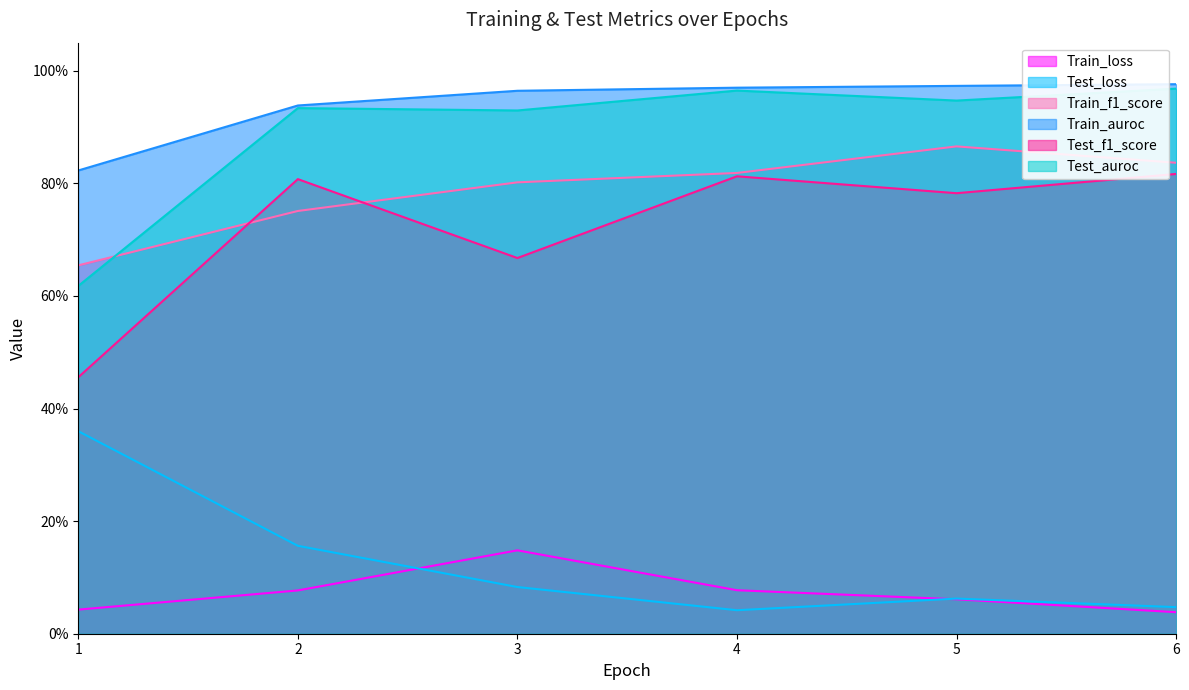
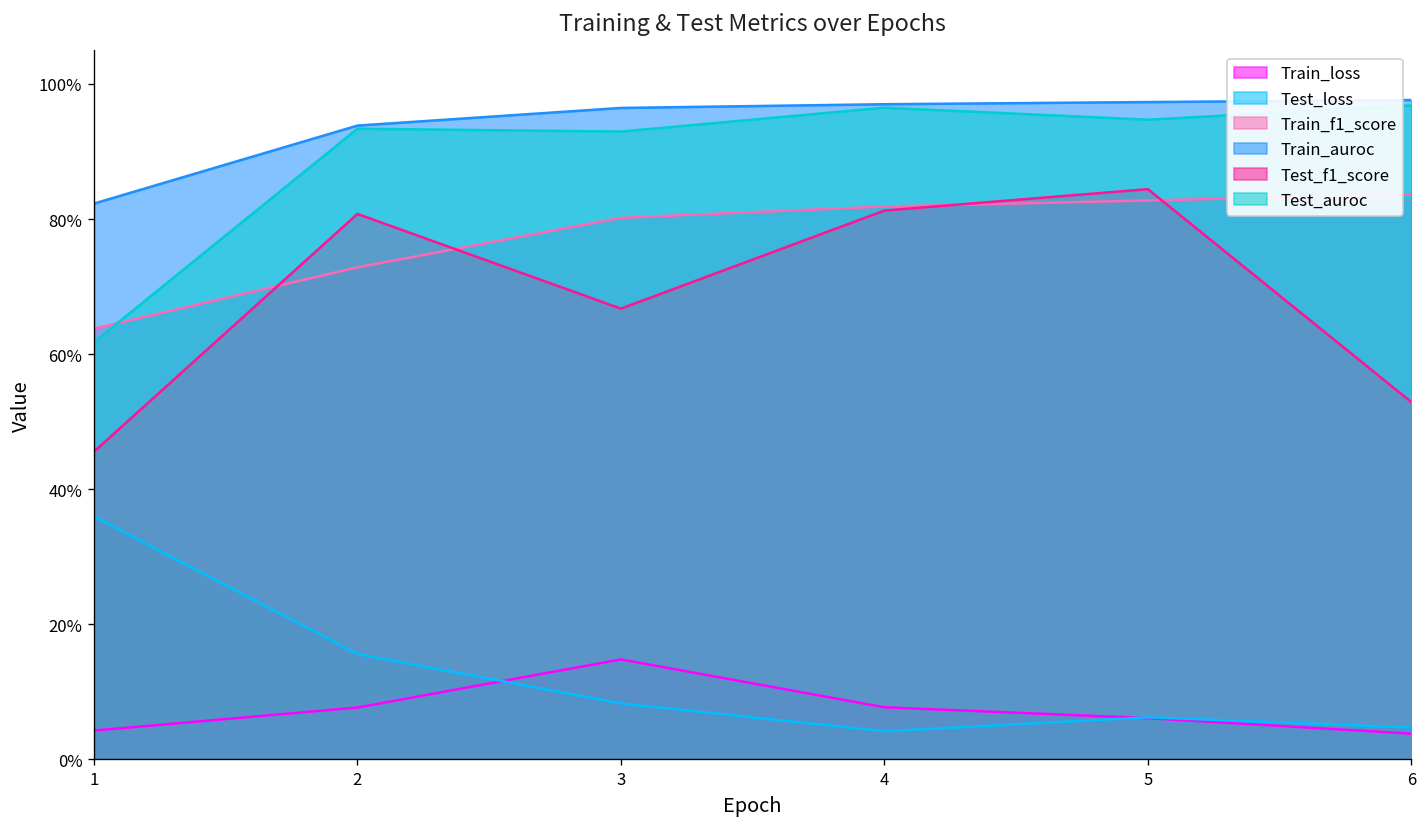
  {
    "Train_loss": {
      "1": "4%",
      "2": "8%",
      "3": "15%",
      "4": "8%",
      "6": "4%"
    },
    "Train_f1_score": {
-     "1": "65%",
-     "2": "75%",
+     "1": "64%",
+     "2": "73%",
      "3": "80%",
      "4": "82%",
-     "5": "87%",
+     "5": "83%",
      "6": "84%"
    },
    "Test_f1_score": {
      "1": "46%",
      "2": "81%",
      "3": "67%",
      "4": "81%",
-     "5": "78%",
-     "6": "82%"
+     "5": "84%",
+     "6": "53%"
    }
  }
